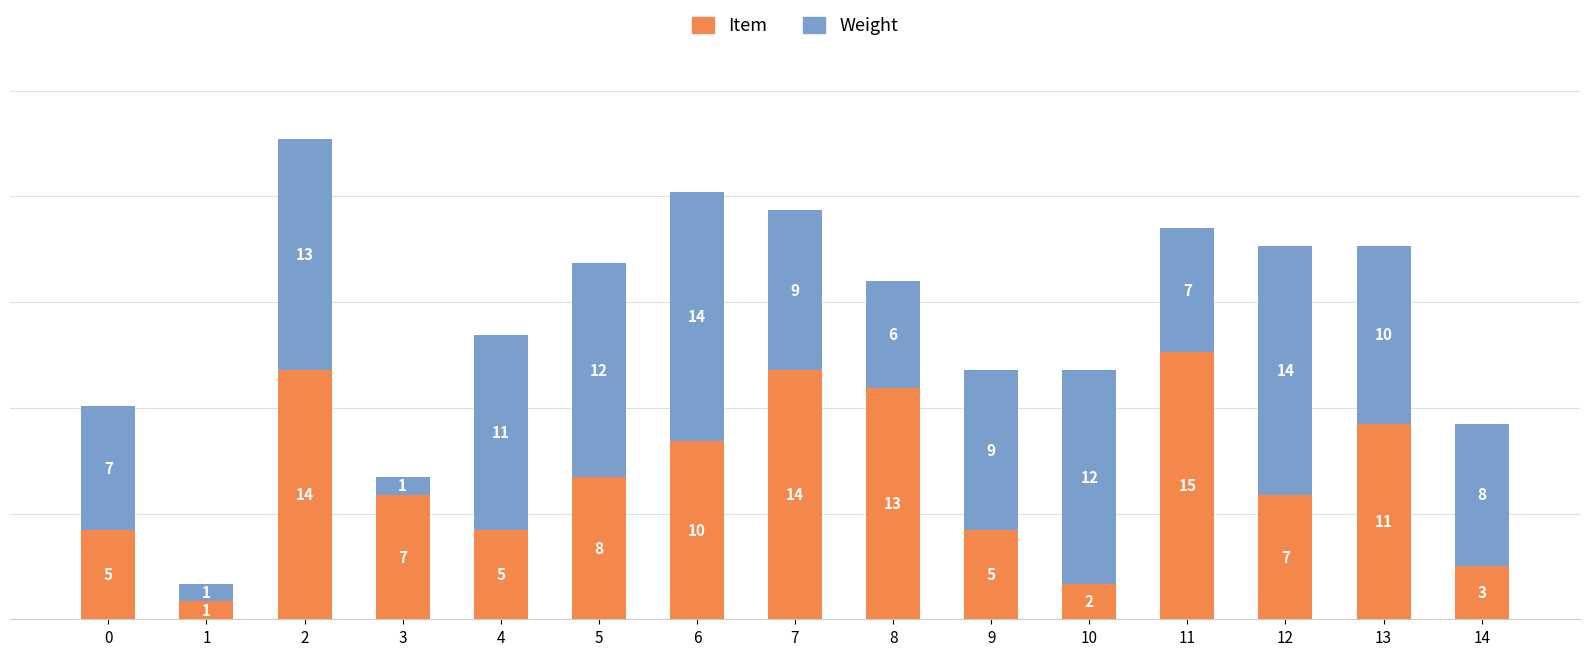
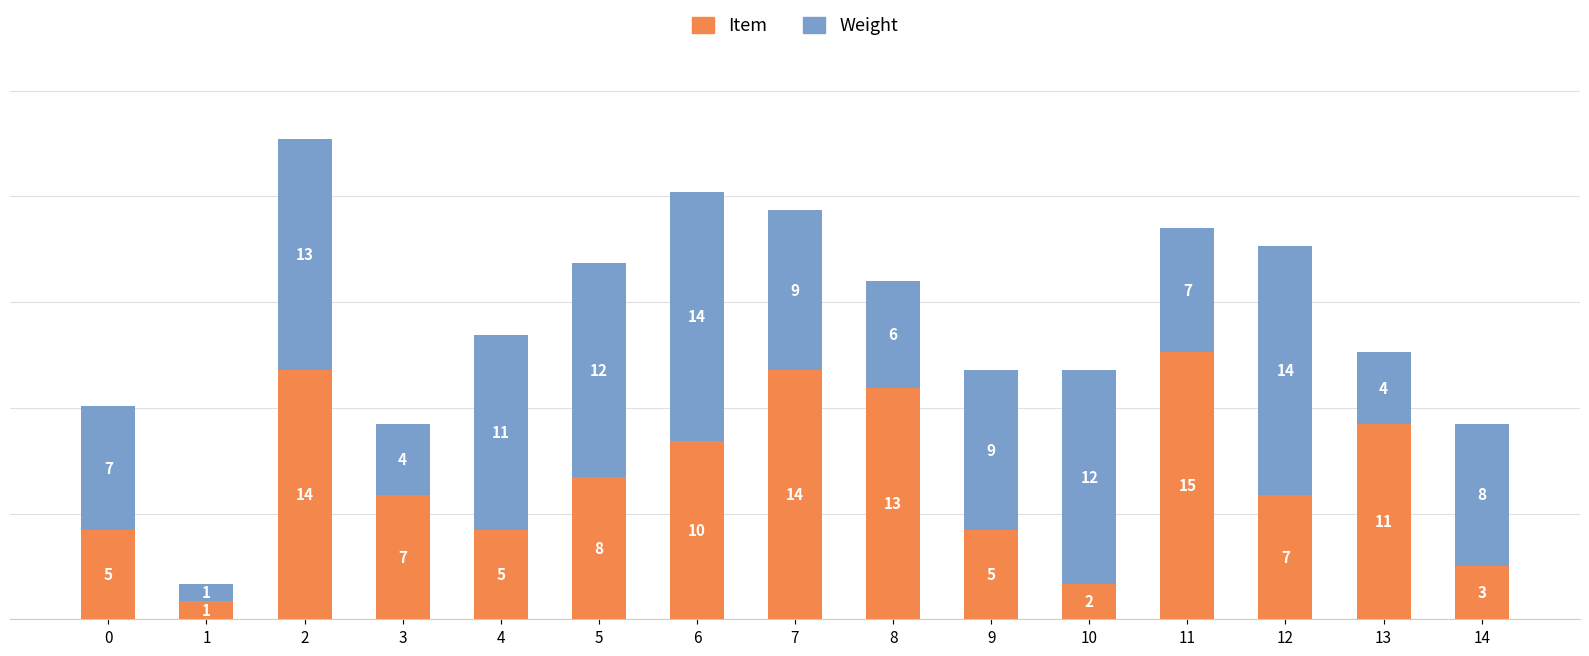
  {
    "Item": {
      "0": 5,
      "1": 1,
      "2": 14,
      "3": 7,
      "4": 5,
      "5": 8,
      "6": 10,
      "7": 14,
      "8": 13,
      "9": 5,
      "10": 2,
      "11": 15,
      "12": 7,
      "13": 11,
      "14": 3
    },
    "Weight": {
      "0": 7,
      "1": 1,
      "2": 13,
-     "3": 1,
+     "3": 4,
      "4": 11,
      "5": 12,
      "6": 14,
      "7": 9,
      "8": 6,
      "9": 9,
      "10": 12,
      "11": 7,
      "12": 14,
-     "13": 10,
+     "13": 4,
      "14": 8
    }
  }
